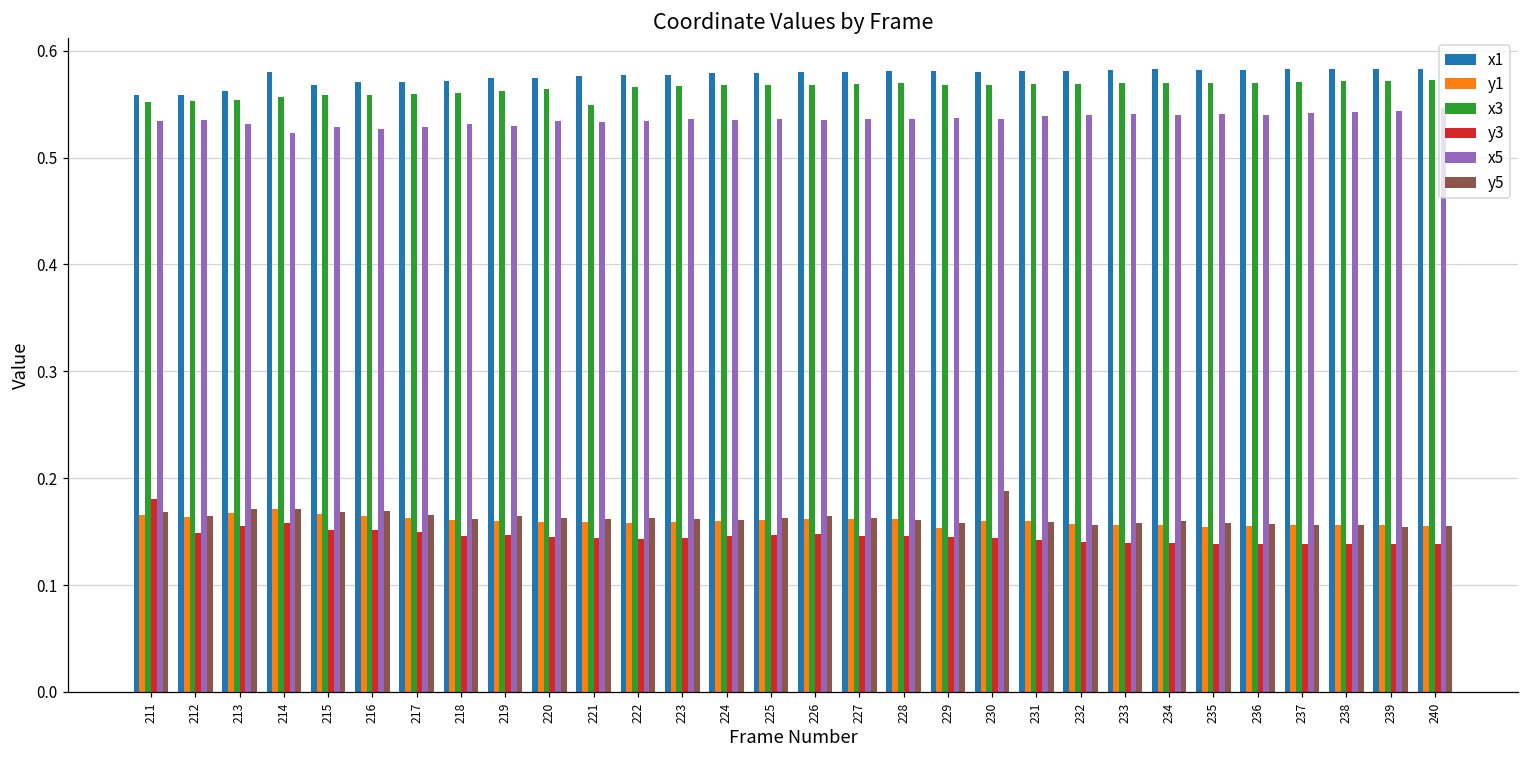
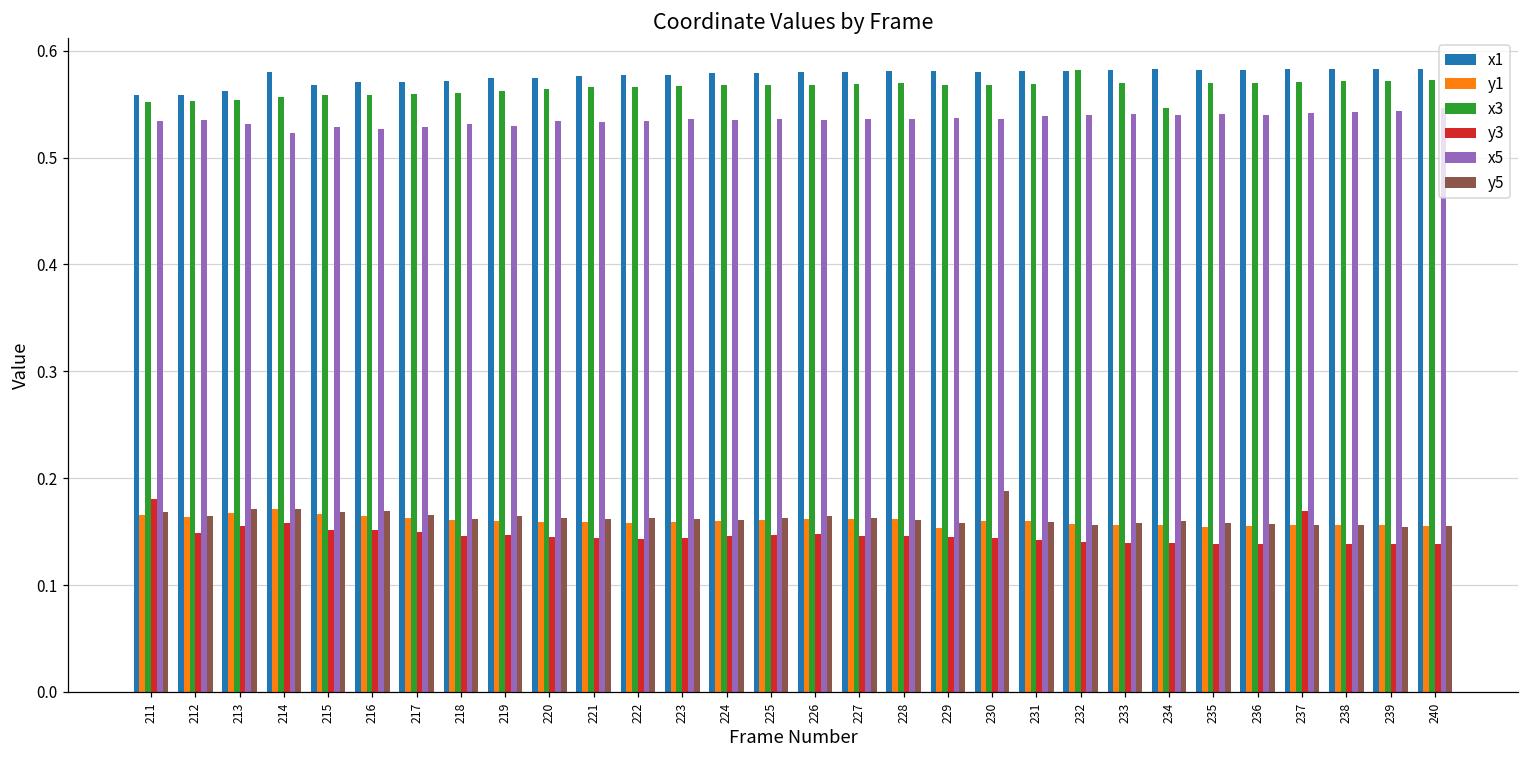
  {
    "x1": {
      "211": 0.56,
      "212": 0.56,
      "213": 0.56,
      "214": 0.58,
      "215": 0.57,
      "216": 0.57,
      "217": 0.57,
      "218": 0.57,
      "219": 0.57,
      "220": 0.57,
      "221": 0.58,
      "222": 0.58,
      "223": 0.58,
      "224": 0.58,
      "225": 0.58,
      "226": 0.58,
      "227": 0.58,
      "228": 0.58,
      "229": 0.58,
      "230": 0.58,
      "231": 0.58,
      "232": 0.58,
      "233": 0.58,
      "234": 0.58,
      "235": 0.58,
      "236": 0.58,
      "237": 0.58,
      "238": 0.58,
      "239": 0.58,
      "240": 0.58
    },
    "y1": {
      "211": 0.17,
      "212": 0.16,
      "213": 0.17,
      "214": 0.17,
      "215": 0.17,
      "216": 0.16,
      "217": 0.16,
      "218": 0.16,
      "219": 0.16,
      "220": 0.16,
      "221": 0.16,
      "222": 0.16,
      "223": 0.16,
      "224": 0.16,
      "225": 0.16,
      "226": 0.16,
      "227": 0.16,
      "228": 0.16,
      "229": 0.15,
      "230": 0.16,
      "231": 0.16,
      "232": 0.16,
      "233": 0.16,
      "234": 0.16,
      "235": 0.15,
      "236": 0.16,
      "237": 0.16,
      "238": 0.16,
      "239": 0.16,
      "240": 0.16
    },
    "x3": {
      "211": 0.55,
      "212": 0.55,
      "213": 0.55,
      "214": 0.56,
      "215": 0.56,
      "216": 0.56,
      "217": 0.56,
      "218": 0.56,
      "219": 0.56,
      "220": 0.56,
-     "221": 0.55,
+     "221": 0.57,
      "222": 0.57,
      "223": 0.57,
      "224": 0.57,
      "225": 0.57,
      "226": 0.57,
      "227": 0.57,
      "228": 0.57,
      "229": 0.57,
      "230": 0.57,
      "231": 0.57,
-     "232": 0.57,
+     "232": 0.58,
      "233": 0.57,
-     "234": 0.57,
+     "234": 0.55,
      "235": 0.57,
      "236": 0.57,
      "237": 0.57,
      "238": 0.57,
      "239": 0.57,
      "240": 0.57
    },
    "y3": {
      "211": 0.18,
      "212": 0.15,
      "213": 0.15,
      "214": 0.16,
      "215": 0.15,
      "216": 0.15,
      "217": 0.15,
      "218": 0.15,
      "219": 0.15,
      "220": 0.14,
      "221": 0.14,
      "222": 0.14,
      "223": 0.14,
      "224": 0.15,
      "225": 0.15,
      "226": 0.15,
      "227": 0.15,
      "228": 0.15,
      "229": 0.15,
      "230": 0.14,
      "231": 0.14,
      "232": 0.14,
      "233": 0.14,
      "234": 0.14,
      "235": 0.14,
      "236": 0.14,
-     "237": 0.14,
+     "237": 0.17,
      "238": 0.14,
      "239": 0.14,
      "240": 0.14
    },
    "x5": {
      "211": 0.53,
      "212": 0.54,
      "213": 0.53,
      "214": 0.52,
      "215": 0.53,
      "216": 0.53,
      "217": 0.53,
      "218": 0.53,
      "219": 0.53,
      "220": 0.53,
      "221": 0.53,
      "222": 0.53,
      "223": 0.54,
      "224": 0.54,
      "225": 0.54,
      "226": 0.54,
      "227": 0.54,
      "228": 0.54,
      "229": 0.54,
      "230": 0.54,
      "231": 0.54,
      "232": 0.54,
      "233": 0.54,
      "234": 0.54,
      "235": 0.54,
      "236": 0.54,
      "237": 0.54,
      "238": 0.54,
      "239": 0.54
    },
    "y5": {
      "211": 0.17,
      "212": 0.16,
      "213": 0.17,
      "214": 0.17,
      "215": 0.17,
      "216": 0.17,
      "217": 0.17,
      "218": 0.16,
      "219": 0.16,
      "220": 0.16,
      "221": 0.16,
      "222": 0.16,
      "223": 0.16,
      "224": 0.16,
      "225": 0.16,
      "226": 0.16,
      "227": 0.16,
      "228": 0.16,
      "229": 0.16,
      "230": 0.19,
      "231": 0.16,
      "232": 0.16,
      "233": 0.16,
      "234": 0.16,
      "235": 0.16,
      "236": 0.16,
      "237": 0.16,
      "238": 0.16,
      "239": 0.15,
      "240": 0.15
    }
  }
